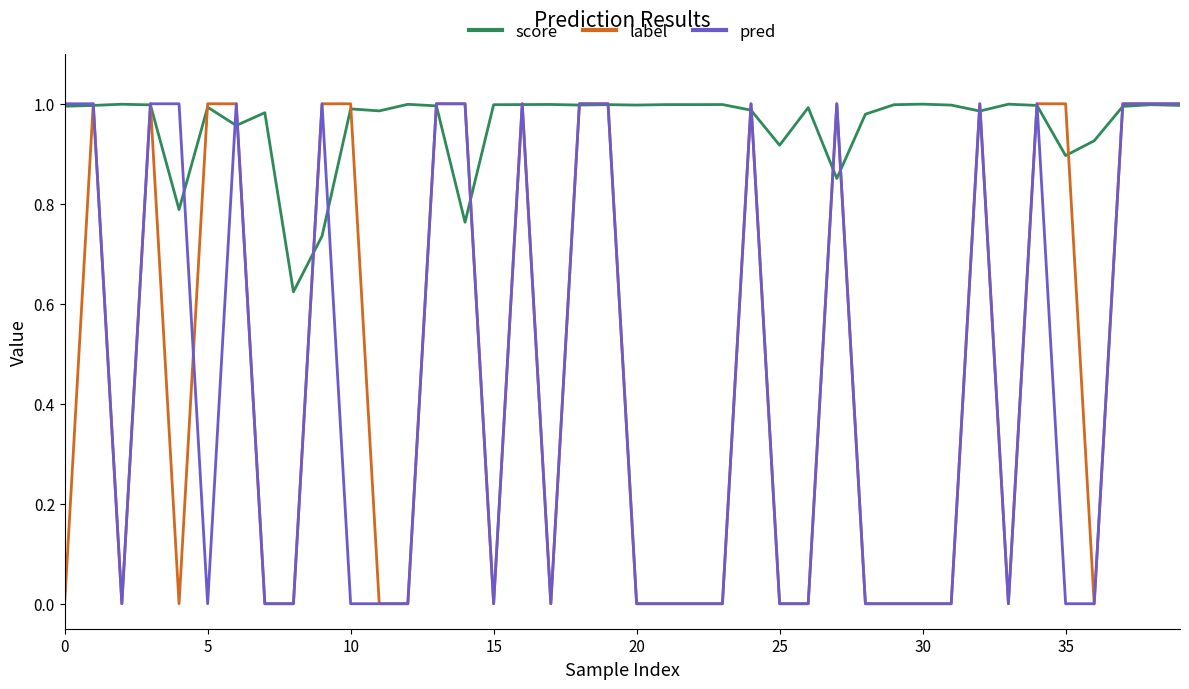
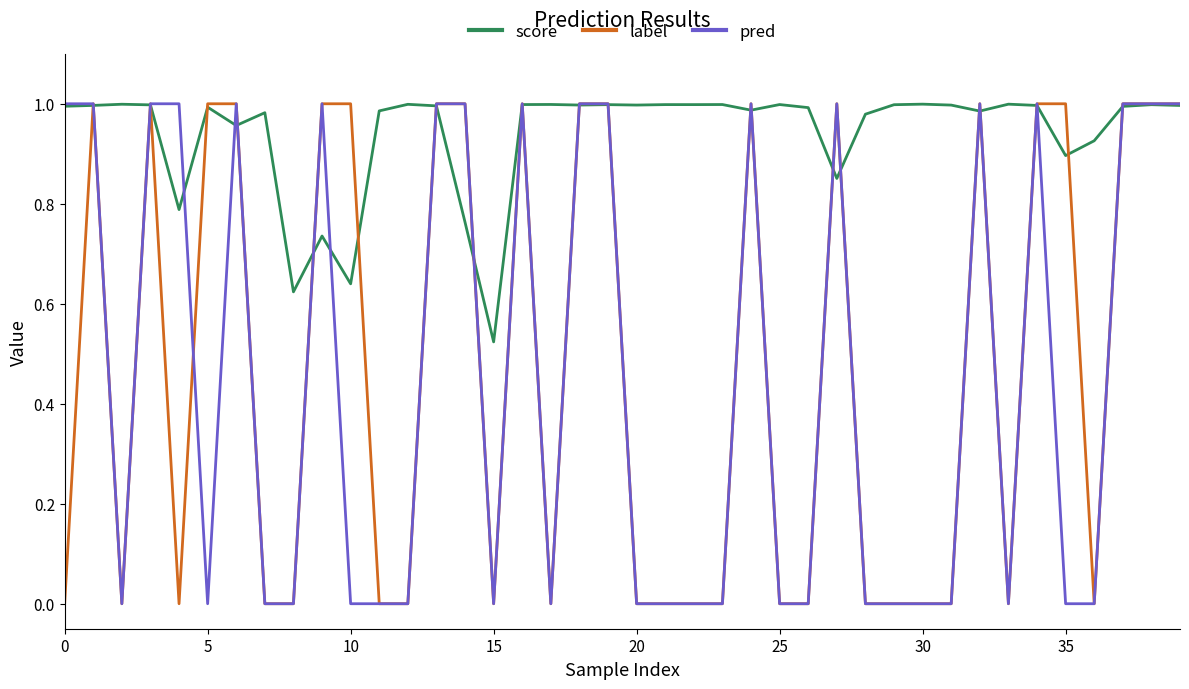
  {
    "score": {
      "5": 0.99,
-     "10": 0.99,
-     "15": 1.00,
+     "10": 0.64,
+     "15": 0.52,
      "20": 1.00,
-     "25": 0.92,
+     "25": 1.00,
      "30": 1.00,
      "35": 0.90
    },
    "label": {
      "0": 0.00,
      "5": 1.00,
      "10": 1.00,
      "35": 1.00
    },
    "pred": {
      "5": 0.00,
      "10": 0.00,
      "35": 0.00
    }
  }
